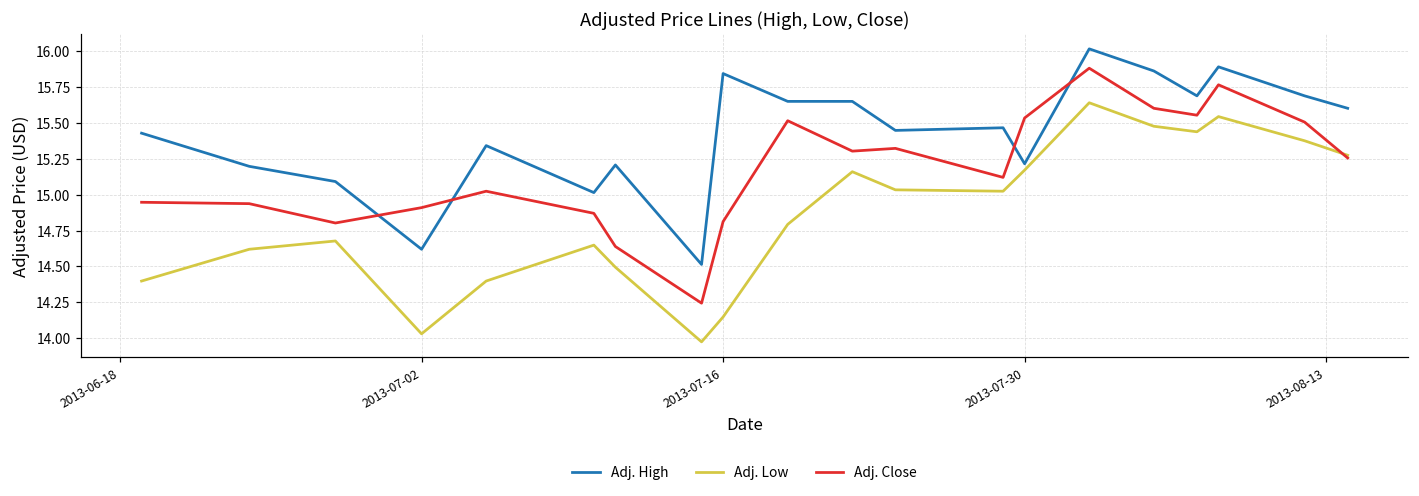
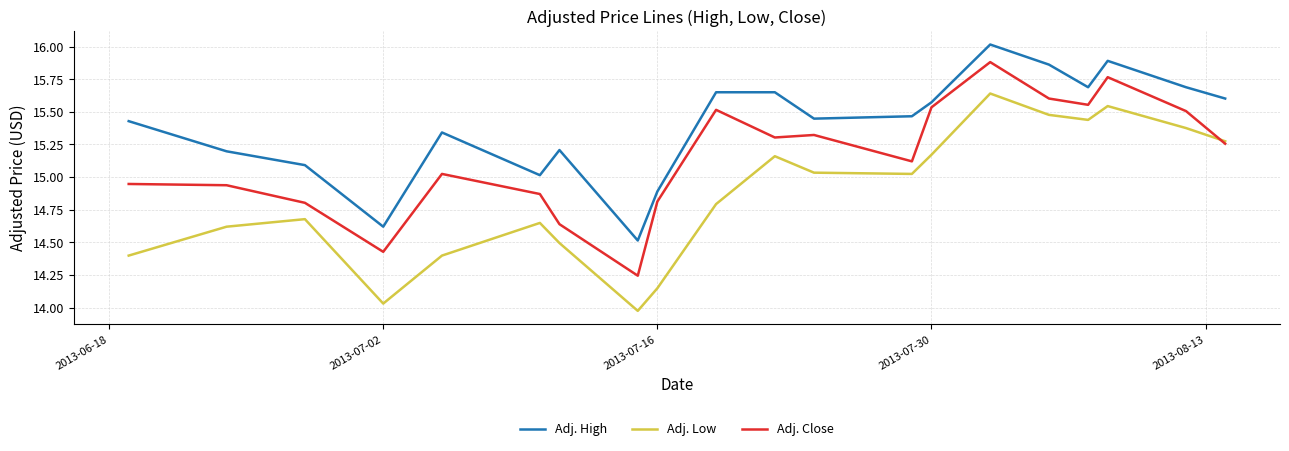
  {
    "Adj. High": {
      "2013-07-02": 14.62,
-     "2013-07-16": 15.84,
-     "2013-07-30": 15.22
+     "2013-07-16": 14.89,
+     "2013-07-30": 15.57
    },
    "Adj. Low": {
      "2013-07-02": 14.03,
      "2013-07-16": 14.15,
      "2013-07-30": 15.17
    },
    "Adj. Close": {
-     "2013-07-02": 14.91,
+     "2013-07-02": 14.43,
      "2013-07-16": 14.81,
      "2013-07-30": 15.53
    }
  }
